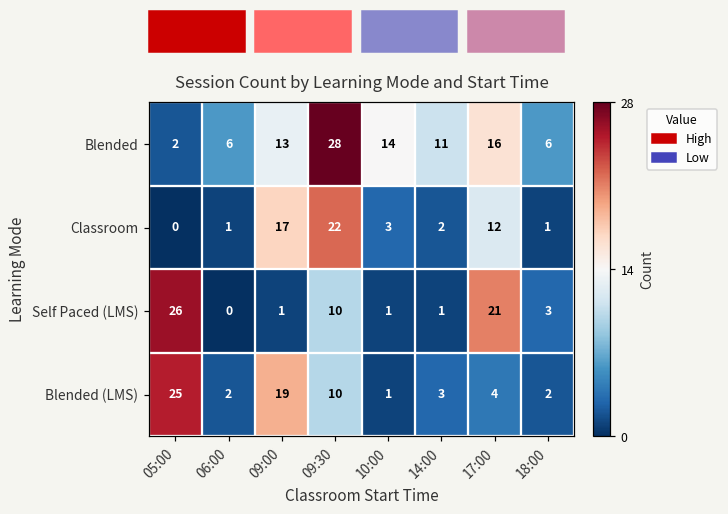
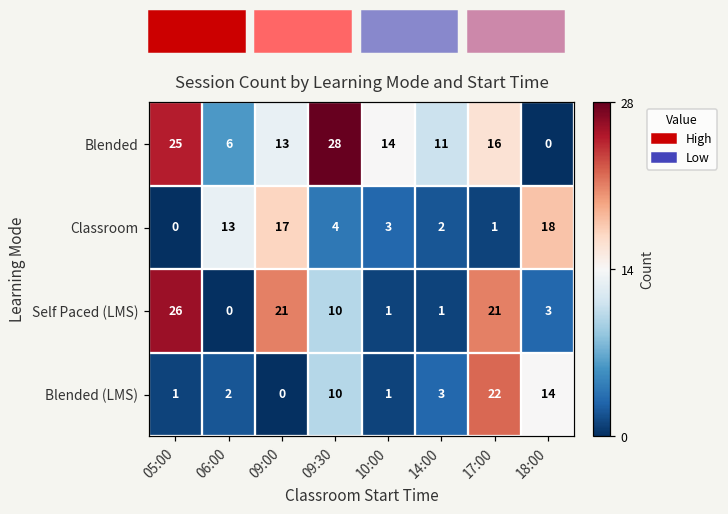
  {
    "Blended": {
-     "05:00": 2,
+     "05:00": 25,
      "06:00": 6,
      "09:00": 13,
      "09:30": 28,
      "10:00": 14,
      "14:00": 11,
      "17:00": 16,
-     "18:00": 6
+     "18:00": 0
    },
    "Classroom": {
      "05:00": 0,
-     "06:00": 1,
+     "06:00": 13,
      "09:00": 17,
-     "09:30": 22,
+     "09:30": 4,
      "10:00": 3,
      "14:00": 2,
-     "17:00": 12,
-     "18:00": 1
+     "17:00": 1,
+     "18:00": 18
    },
    "Self Paced (LMS)": {
      "05:00": 26,
      "06:00": 0,
-     "09:00": 1,
+     "09:00": 21,
      "09:30": 10,
      "10:00": 1,
      "14:00": 1,
      "17:00": 21,
      "18:00": 3
    },
    "Blended (LMS)": {
-     "05:00": 25,
+     "05:00": 1,
      "06:00": 2,
-     "09:00": 19,
+     "09:00": 0,
      "09:30": 10,
      "10:00": 1,
      "14:00": 3,
-     "17:00": 4,
-     "18:00": 2
+     "17:00": 22,
+     "18:00": 14
    }
  }
